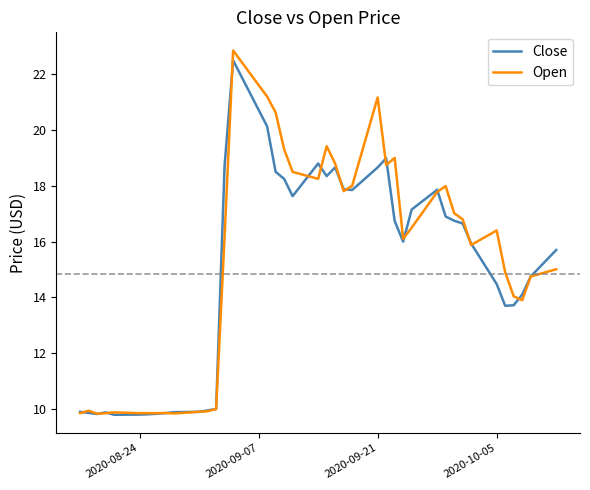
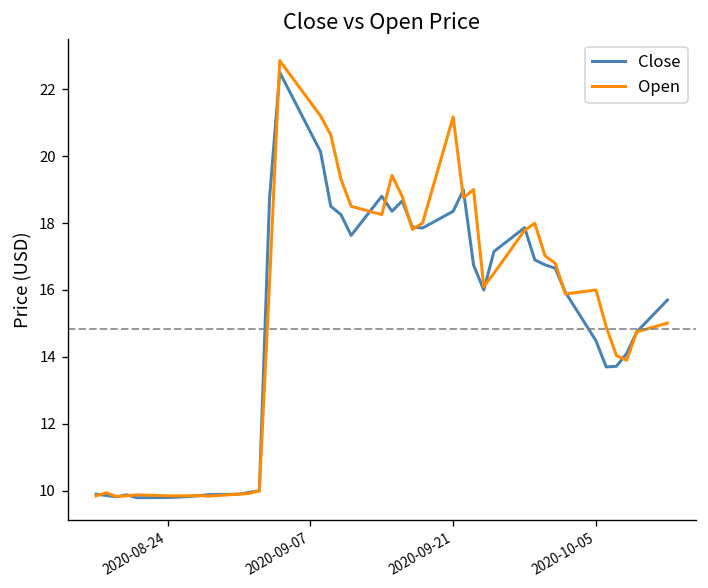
  {
    "Close": {
-     "2020-09-21": 18.7,
+     "2020-09-21": 18.4,
      "2020-10-05": 14.5
    },
    "Open": {
      "2020-09-21": 21.2,
-     "2020-10-05": 16.4
+     "2020-10-05": 16.0
    }
  }
